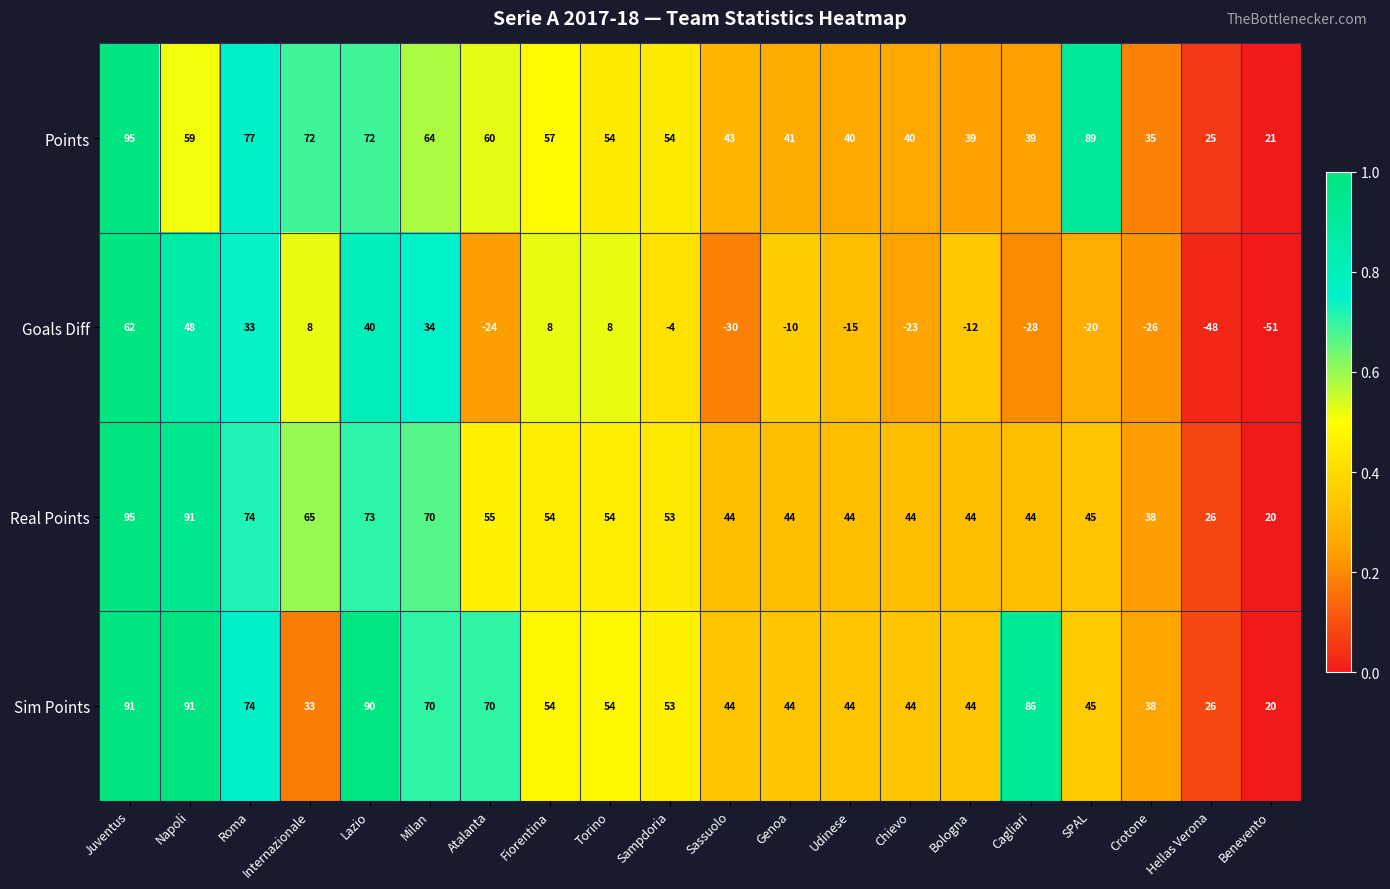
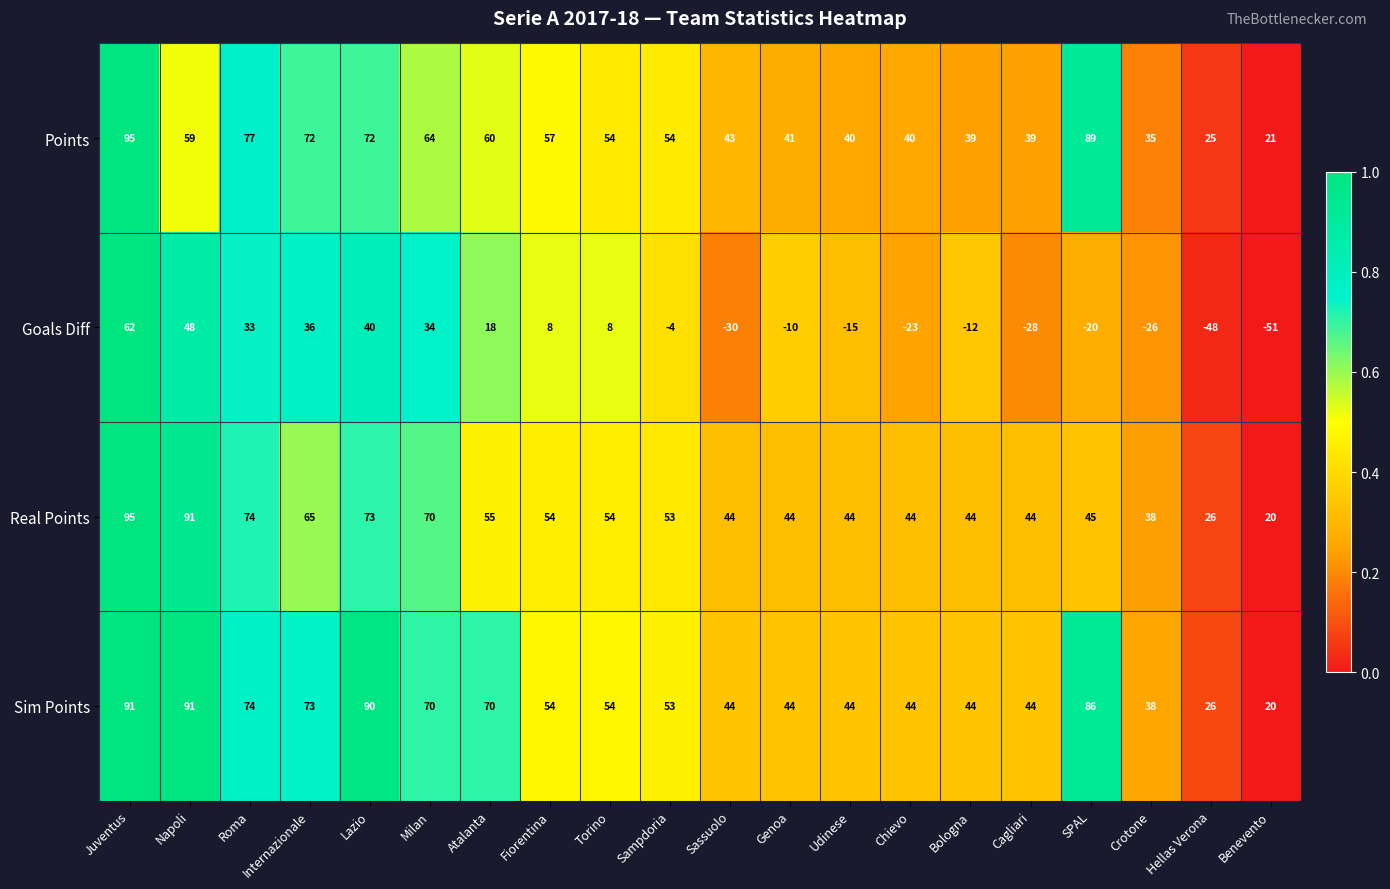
  {
    "Points": {
      "Juventus": 95,
      "Napoli": 59,
      "Roma": 77,
      "Internazionale": 72,
      "Lazio": 72,
      "Milan": 64,
      "Atalanta": 60,
      "Fiorentina": 57,
      "Torino": 54,
      "Sampdoria": 54,
      "Sassuolo": 43,
      "Genoa": 41,
      "Udinese": 40,
      "Chievo": 40,
      "Bologna": 39,
      "Cagliari": 39,
      "SPAL": 89,
      "Crotone": 35,
      "Hellas Verona": 25,
      "Benevento": 21
    },
    "Goals Diff": {
      "Juventus": 62,
      "Napoli": 48,
      "Roma": 33,
-     "Internazionale": 8,
+     "Internazionale": 36,
      "Lazio": 40,
      "Milan": 34,
-     "Atalanta": -24,
+     "Atalanta": 18,
      "Fiorentina": 8,
      "Torino": 8,
      "Sampdoria": -4,
      "Sassuolo": -30,
      "Genoa": -10,
      "Udinese": -15,
      "Chievo": -23,
      "Bologna": -12,
      "Cagliari": -28,
      "SPAL": -20,
      "Crotone": -26,
      "Hellas Verona": -48,
      "Benevento": -51
    },
    "Real Points": {
      "Juventus": 95,
      "Napoli": 91,
      "Roma": 74,
      "Internazionale": 65,
      "Lazio": 73,
      "Milan": 70,
      "Atalanta": 55,
      "Fiorentina": 54,
      "Torino": 54,
      "Sampdoria": 53,
      "Sassuolo": 44,
      "Genoa": 44,
      "Udinese": 44,
      "Chievo": 44,
      "Bologna": 44,
      "Cagliari": 44,
      "SPAL": 45,
      "Crotone": 38,
      "Hellas Verona": 26,
      "Benevento": 20
    },
    "Sim Points": {
      "Juventus": 91,
      "Napoli": 91,
      "Roma": 74,
-     "Internazionale": 33,
+     "Internazionale": 73,
      "Lazio": 90,
      "Milan": 70,
      "Atalanta": 70,
      "Fiorentina": 54,
      "Torino": 54,
      "Sampdoria": 53,
      "Sassuolo": 44,
      "Genoa": 44,
      "Udinese": 44,
      "Chievo": 44,
      "Bologna": 44,
-     "Cagliari": 86,
-     "SPAL": 45,
+     "Cagliari": 44,
+     "SPAL": 86,
      "Crotone": 38,
      "Hellas Verona": 26,
      "Benevento": 20
    }
  }
